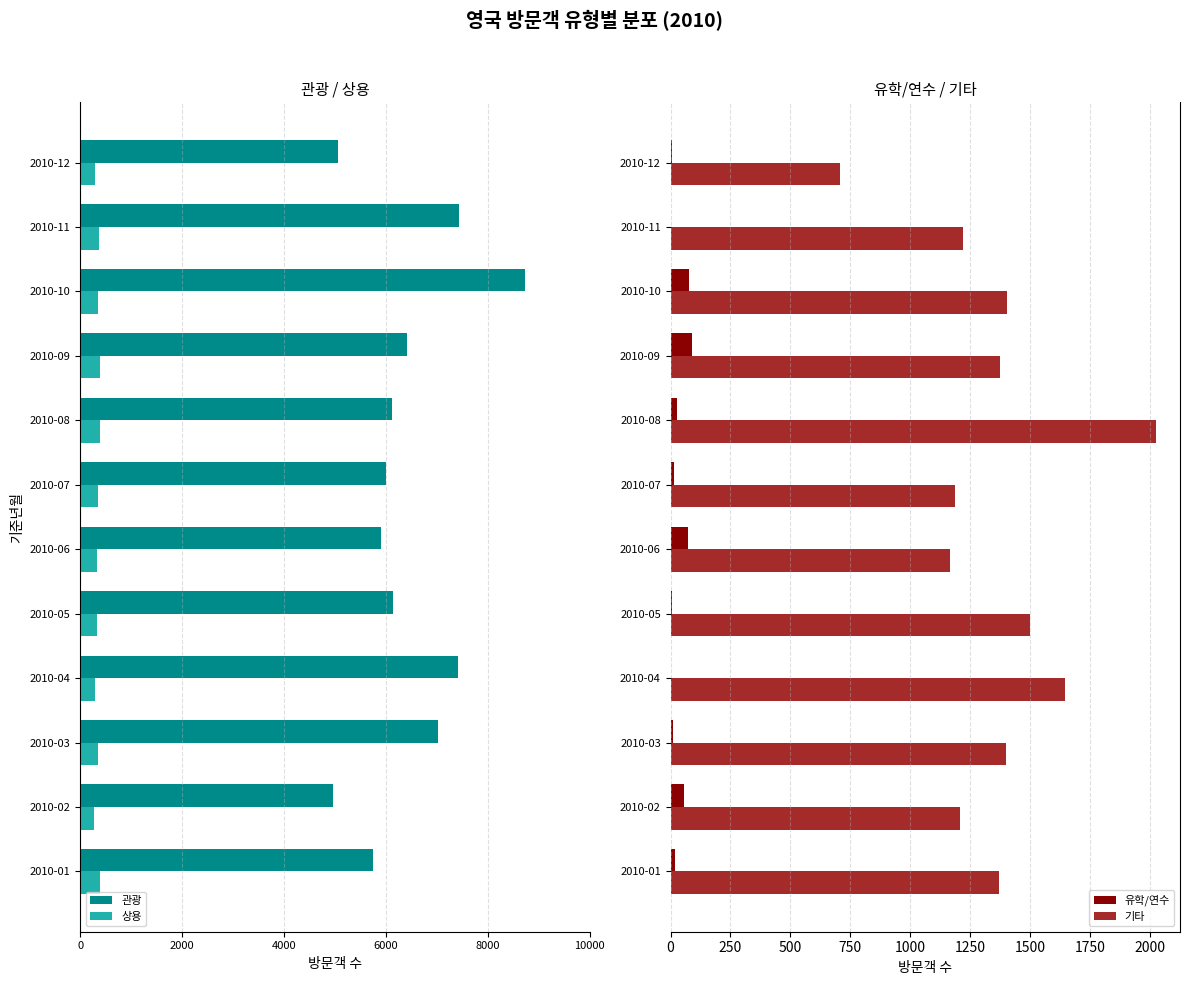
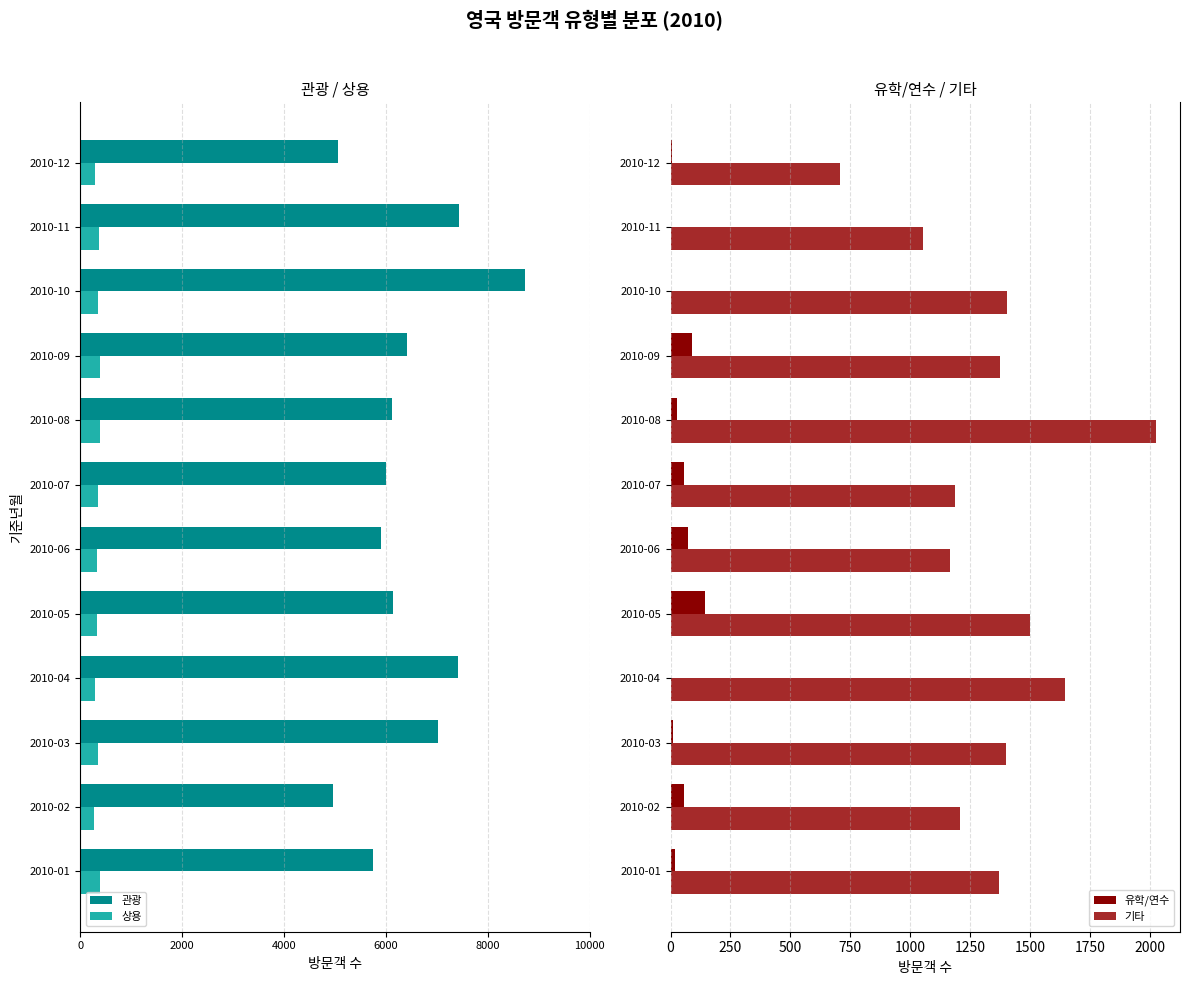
  {
    "유학/연수 / 기타": {
      "유학/연수": {
-       "2010-10": 80,
+       "2010-10": 0,
        "2010-09": 90,
        "2010-08": 30,
-       "2010-07": 10,
+       "2010-07": 60,
        "2010-06": 70,
-       "2010-05": 10,
+       "2010-05": 140,
        "2010-02": 60,
        "2010-01": 20
      },
      "기타": {
        "2010-12": 710,
-       "2010-11": 1220,
+       "2010-11": 1050,
        "2010-10": 1400,
        "2010-09": 1380,
        "2010-08": 2020,
        "2010-07": 1190,
        "2010-06": 1170,
        "2010-05": 1500,
        "2010-04": 1640,
        "2010-03": 1400,
        "2010-02": 1210,
        "2010-01": 1370
      }
    }
  }
